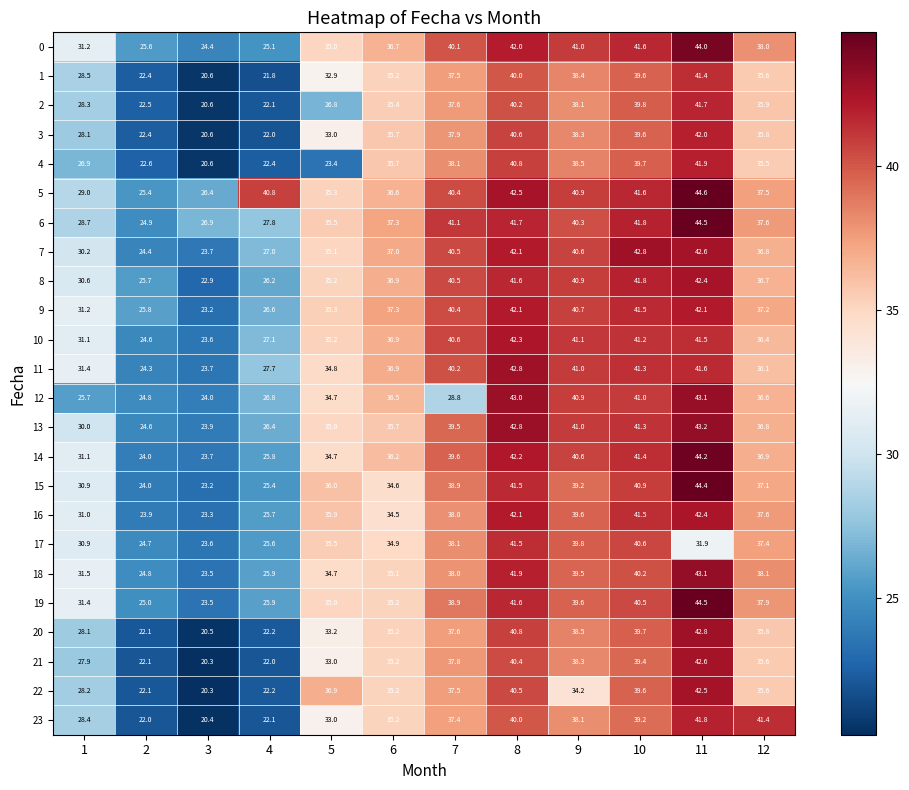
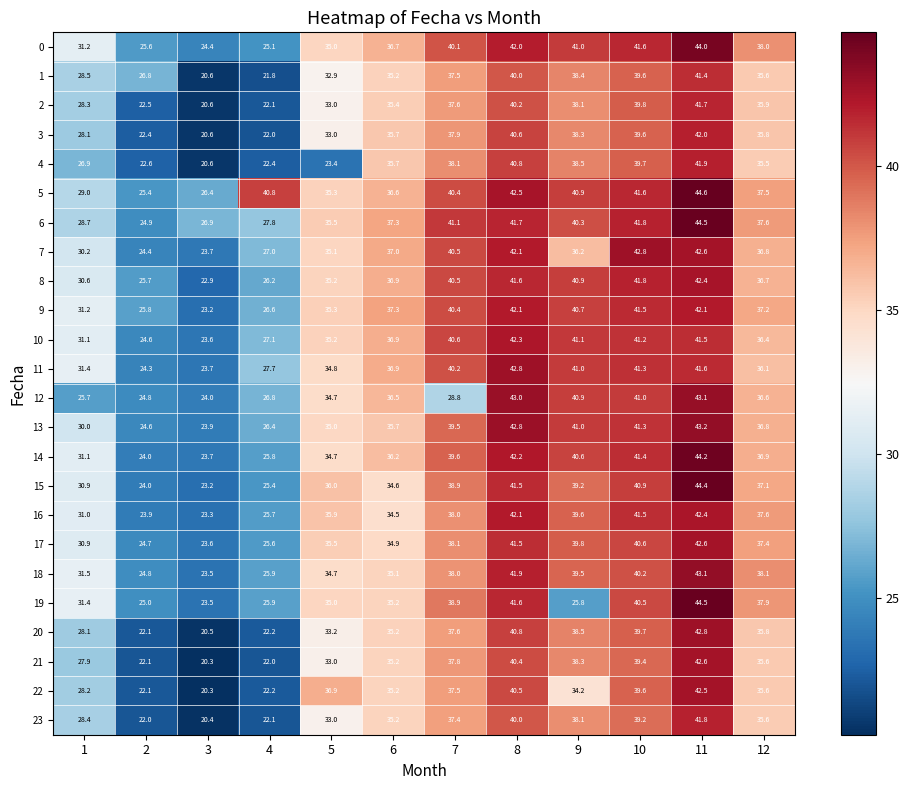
  {
    "1": {
      "1": 28.5,
-     "2": 22.4,
+     "2": 26.8,
      "3": 20.6,
      "4": 21.8,
      "5": 32.9,
      "6": 35.2,
      "7": 37.5,
      "8": 40.0,
      "9": 38.4,
      "10": 39.6,
      "11": 41.4,
      "12": 35.6
    },
    "2": {
      "1": 28.3,
      "2": 22.5,
      "3": 20.6,
      "4": 22.1,
-     "5": 26.8,
+     "5": 33.0,
      "6": 35.4,
      "7": 37.6,
      "8": 40.2,
      "9": 38.1,
      "10": 39.8,
      "11": 41.7,
      "12": 35.9
    },
    "7": {
      "1": 30.2,
      "2": 24.4,
      "3": 23.7,
      "4": 27.0,
      "5": 35.1,
      "6": 37.0,
      "7": 40.5,
      "8": 42.1,
-     "9": 40.6,
+     "9": 36.2,
      "10": 42.8,
      "11": 42.6,
      "12": 36.8
    },
    "17": {
      "1": 30.9,
      "2": 24.7,
      "3": 23.6,
      "4": 25.6,
      "5": 35.5,
      "6": 34.9,
      "7": 38.1,
      "8": 41.5,
      "9": 39.8,
      "10": 40.6,
-     "11": 31.9,
+     "11": 42.6,
      "12": 37.4
    },
    "19": {
      "1": 31.4,
      "2": 25.0,
      "3": 23.5,
      "4": 25.9,
      "5": 35.0,
      "6": 35.2,
      "7": 38.9,
      "8": 41.6,
-     "9": 39.6,
+     "9": 25.8,
      "10": 40.5,
      "11": 44.5,
      "12": 37.9
    },
    "23": {
      "1": 28.4,
      "2": 22.0,
      "3": 20.4,
      "4": 22.1,
      "5": 33.0,
      "6": 35.2,
      "7": 37.4,
      "8": 40.0,
      "9": 38.1,
      "10": 39.2,
      "11": 41.8,
-     "12": 41.4
+     "12": 35.6
    }
  }
